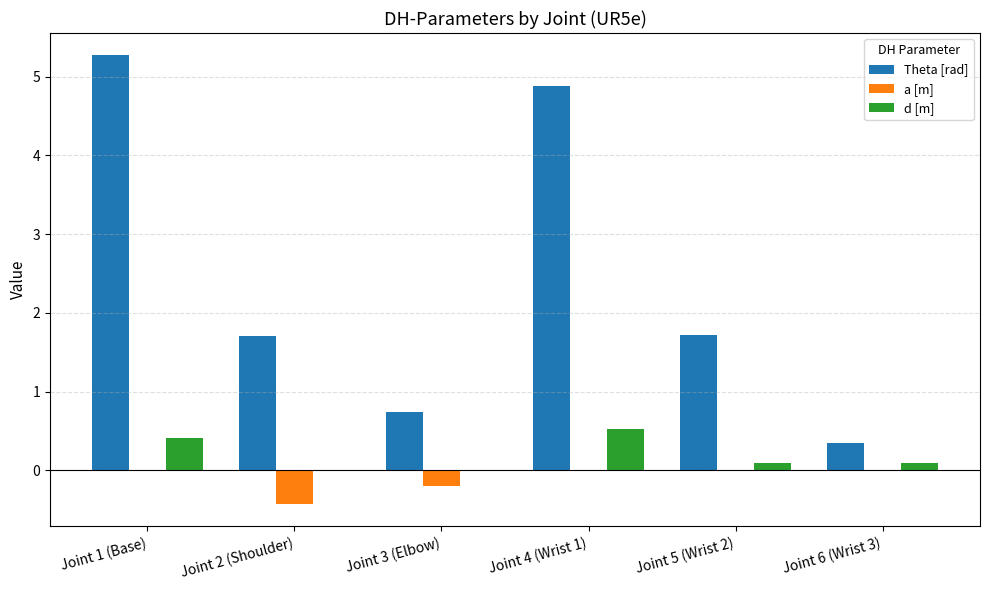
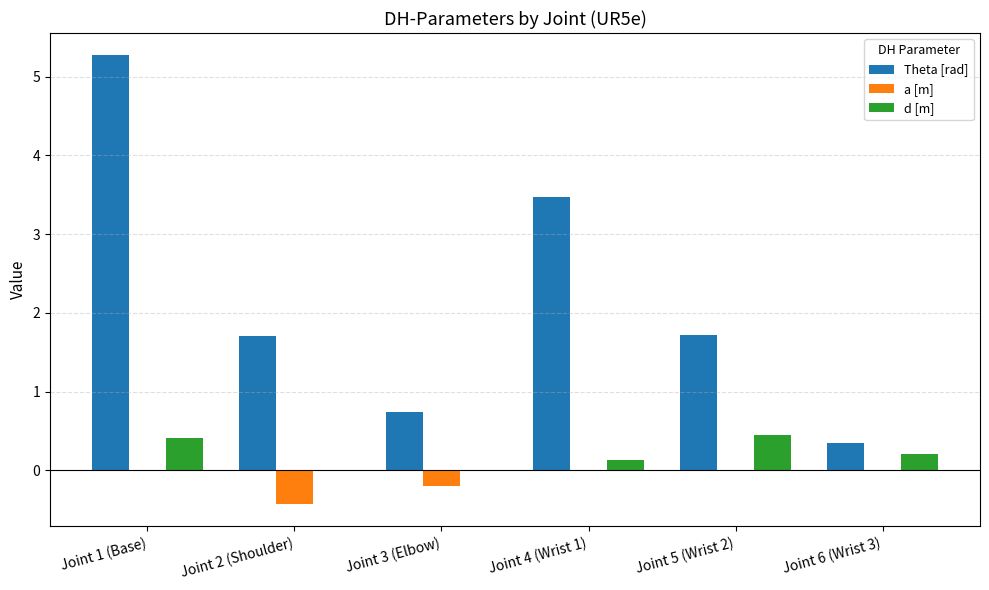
  {
    "Theta [rad]": {
      "Joint 1 (Base)": 5.3,
      "Joint 2 (Shoulder)": 1.7,
      "Joint 3 (Elbow)": 0.7,
-     "Joint 4 (Wrist 1)": 4.9,
+     "Joint 4 (Wrist 1)": 3.5,
      "Joint 5 (Wrist 2)": 1.7,
      "Joint 6 (Wrist 3)": 0.3
    },
    "a [m]": {
      "Joint 1 (Base)": 0.0,
      "Joint 2 (Shoulder)": -0.4,
      "Joint 3 (Elbow)": -0.2,
      "Joint 4 (Wrist 1)": 0.0,
      "Joint 5 (Wrist 2)": 0.0,
      "Joint 6 (Wrist 3)": 0.0
    },
    "d [m]": {
      "Joint 1 (Base)": 0.4,
      "Joint 2 (Shoulder)": 0.0,
      "Joint 3 (Elbow)": 0.0,
-     "Joint 4 (Wrist 1)": 0.5,
-     "Joint 5 (Wrist 2)": 0.1,
-     "Joint 6 (Wrist 3)": 0.1
+     "Joint 4 (Wrist 1)": 0.1,
+     "Joint 5 (Wrist 2)": 0.4,
+     "Joint 6 (Wrist 3)": 0.2
    }
  }
